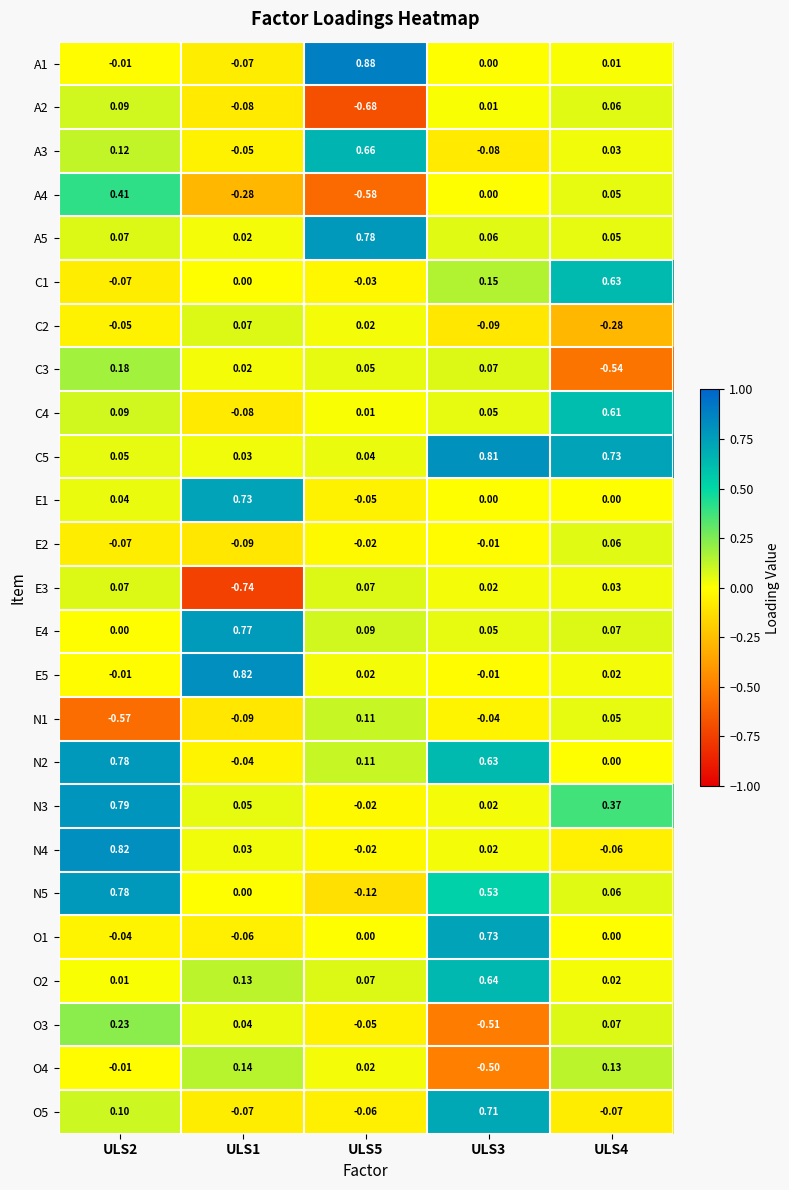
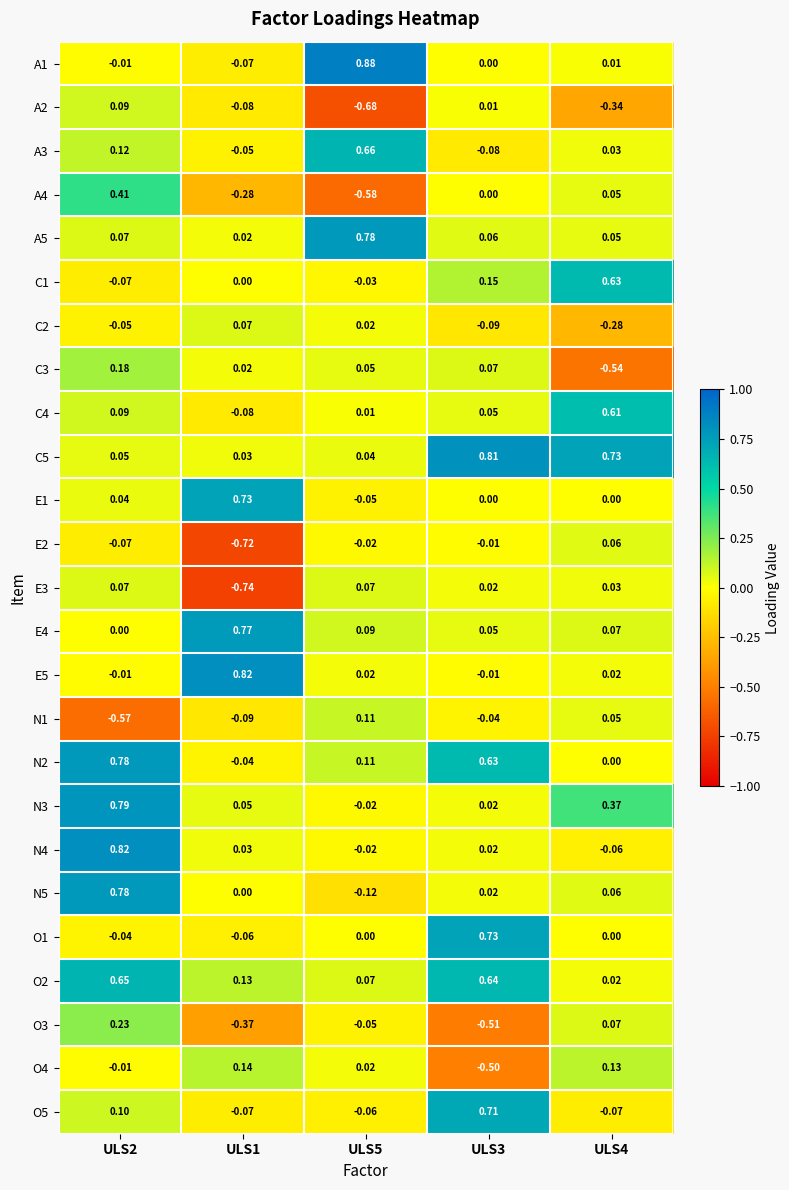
  {
    "A1": {
      "ULS2": -0.01,
      "ULS1": -0.07,
      "ULS5": 0.88,
      "ULS3": 0.00,
      "ULS4": 0.01
    },
    "A2": {
      "ULS2": 0.09,
      "ULS1": -0.08,
      "ULS5": -0.68,
      "ULS3": 0.01,
-     "ULS4": 0.06
+     "ULS4": -0.34
    },
    "A3": {
      "ULS2": 0.12,
      "ULS1": -0.05,
      "ULS5": 0.66,
      "ULS3": -0.08,
      "ULS4": 0.03
    },
    "A4": {
      "ULS2": 0.41,
      "ULS1": -0.28,
      "ULS5": -0.58,
      "ULS3": 0.00,
      "ULS4": 0.05
    },
    "A5": {
      "ULS2": 0.07,
      "ULS1": 0.02,
      "ULS5": 0.78,
      "ULS3": 0.06,
      "ULS4": 0.05
    },
    "C1": {
      "ULS2": -0.07,
      "ULS1": 0.00,
      "ULS5": -0.03,
      "ULS3": 0.15,
      "ULS4": 0.63
    },
    "C2": {
      "ULS2": -0.05,
      "ULS1": 0.07,
      "ULS5": 0.02,
      "ULS3": -0.09,
      "ULS4": -0.28
    },
    "C3": {
      "ULS2": 0.18,
      "ULS1": 0.02,
      "ULS5": 0.05,
      "ULS3": 0.07,
      "ULS4": -0.54
    },
    "C4": {
      "ULS2": 0.09,
      "ULS1": -0.08,
      "ULS5": 0.01,
      "ULS3": 0.05,
      "ULS4": 0.61
    },
    "C5": {
      "ULS2": 0.05,
      "ULS1": 0.03,
      "ULS5": 0.04,
      "ULS3": 0.81,
      "ULS4": 0.73
    },
    "E1": {
      "ULS2": 0.04,
      "ULS1": 0.73,
      "ULS5": -0.05,
      "ULS3": 0.00,
      "ULS4": 0.00
    },
    "E2": {
      "ULS2": -0.07,
-     "ULS1": -0.09,
+     "ULS1": -0.72,
      "ULS5": -0.02,
      "ULS3": -0.01,
      "ULS4": 0.06
    },
    "E3": {
      "ULS2": 0.07,
      "ULS1": -0.74,
      "ULS5": 0.07,
      "ULS3": 0.02,
      "ULS4": 0.03
    },
    "E4": {
      "ULS2": 0.00,
      "ULS1": 0.77,
      "ULS5": 0.09,
      "ULS3": 0.05,
      "ULS4": 0.07
    },
    "E5": {
      "ULS2": -0.01,
      "ULS1": 0.82,
      "ULS5": 0.02,
      "ULS3": -0.01,
      "ULS4": 0.02
    },
    "N1": {
      "ULS2": -0.57,
      "ULS1": -0.09,
      "ULS5": 0.11,
      "ULS3": -0.04,
      "ULS4": 0.05
    },
    "N2": {
      "ULS2": 0.78,
      "ULS1": -0.04,
      "ULS5": 0.11,
      "ULS3": 0.63,
      "ULS4": 0.00
    },
    "N3": {
      "ULS2": 0.79,
      "ULS1": 0.05,
      "ULS5": -0.02,
      "ULS3": 0.02,
      "ULS4": 0.37
    },
    "N4": {
      "ULS2": 0.82,
      "ULS1": 0.03,
      "ULS5": -0.02,
      "ULS3": 0.02,
      "ULS4": -0.06
    },
    "N5": {
      "ULS2": 0.78,
      "ULS1": 0.00,
      "ULS5": -0.12,
-     "ULS3": 0.53,
+     "ULS3": 0.02,
      "ULS4": 0.06
    },
    "O1": {
      "ULS2": -0.04,
      "ULS1": -0.06,
      "ULS5": 0.00,
      "ULS3": 0.73,
      "ULS4": 0.00
    },
    "O2": {
-     "ULS2": 0.01,
+     "ULS2": 0.65,
      "ULS1": 0.13,
      "ULS5": 0.07,
      "ULS3": 0.64,
      "ULS4": 0.02
    },
    "O3": {
      "ULS2": 0.23,
-     "ULS1": 0.04,
+     "ULS1": -0.37,
      "ULS5": -0.05,
      "ULS3": -0.51,
      "ULS4": 0.07
    },
    "O4": {
      "ULS2": -0.01,
      "ULS1": 0.14,
      "ULS5": 0.02,
      "ULS3": -0.50,
      "ULS4": 0.13
    },
    "O5": {
      "ULS2": 0.10,
      "ULS1": -0.07,
      "ULS5": -0.06,
      "ULS3": 0.71,
      "ULS4": -0.07
    }
  }
